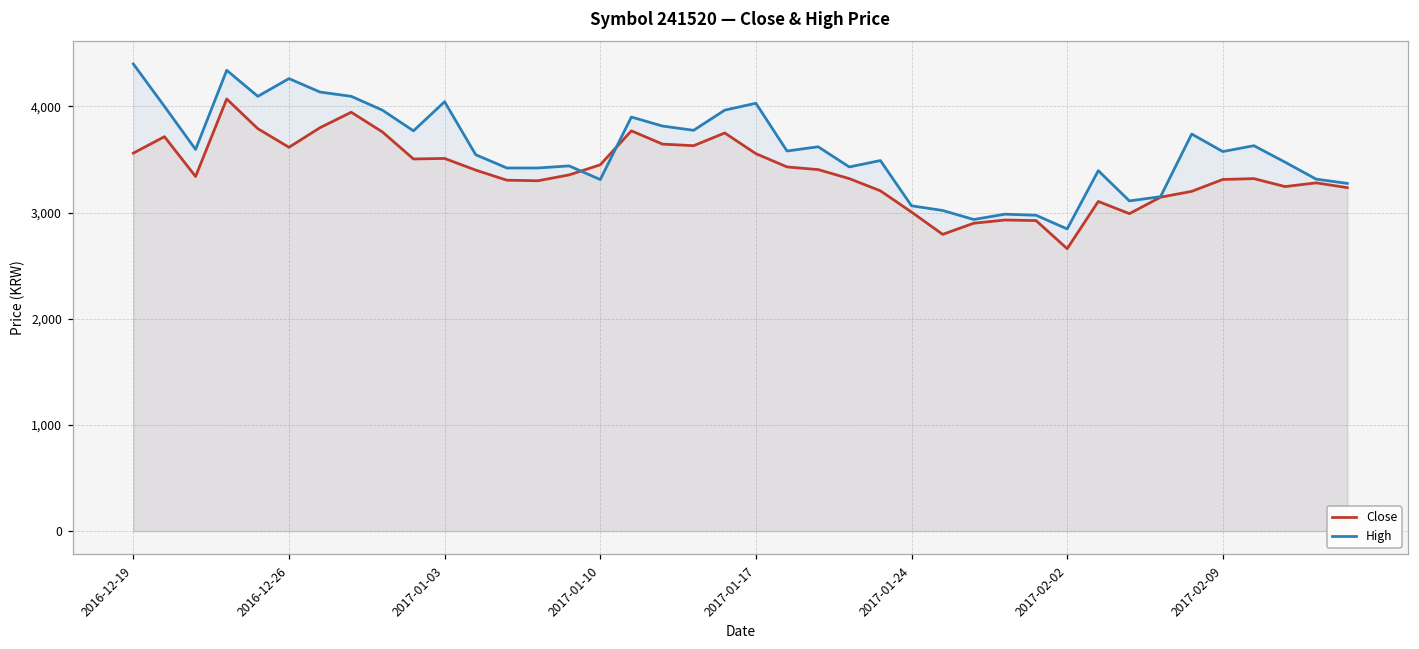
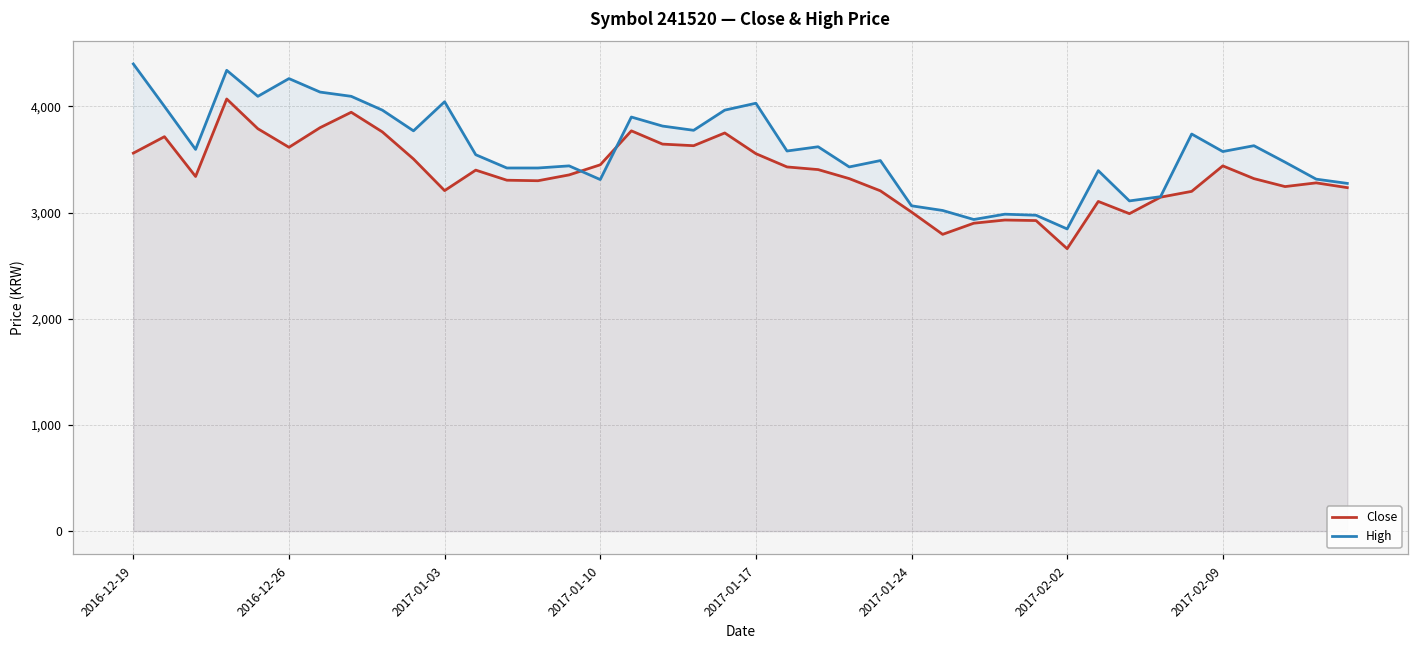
  {
    "Close": {
      "2016-12-19": "3,600",
      "2016-12-26": "3,600",
-     "2017-01-03": "3,500",
+     "2017-01-03": "3,200",
      "2017-01-10": "3,500",
      "2017-01-17": "3,600",
      "2017-01-24": "3,000",
      "2017-02-02": "2,700",
-     "2017-02-09": "3,300"
+     "2017-02-09": "3,400"
    },
    "High": {
      "2016-12-19": "4,400",
      "2016-12-26": "4,300",
      "2017-01-03": "4,000",
      "2017-01-10": "3,300",
      "2017-01-17": "4,000",
      "2017-01-24": "3,100",
      "2017-02-02": "2,800",
      "2017-02-09": "3,600"
    }
  }
